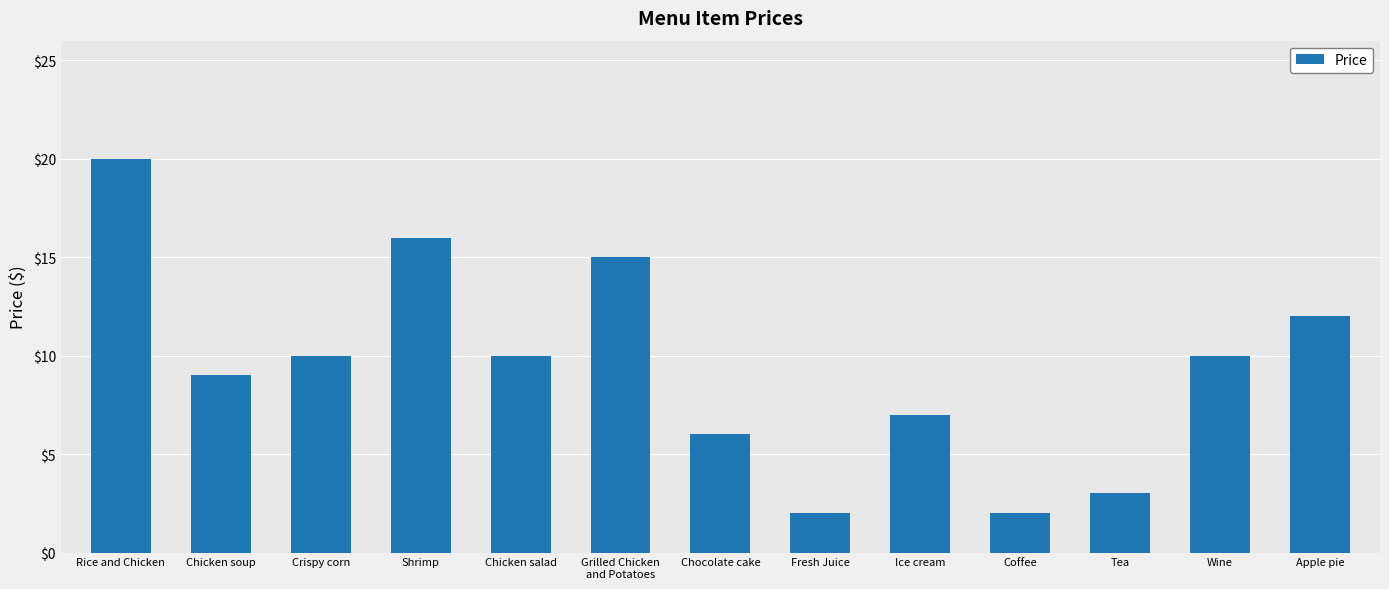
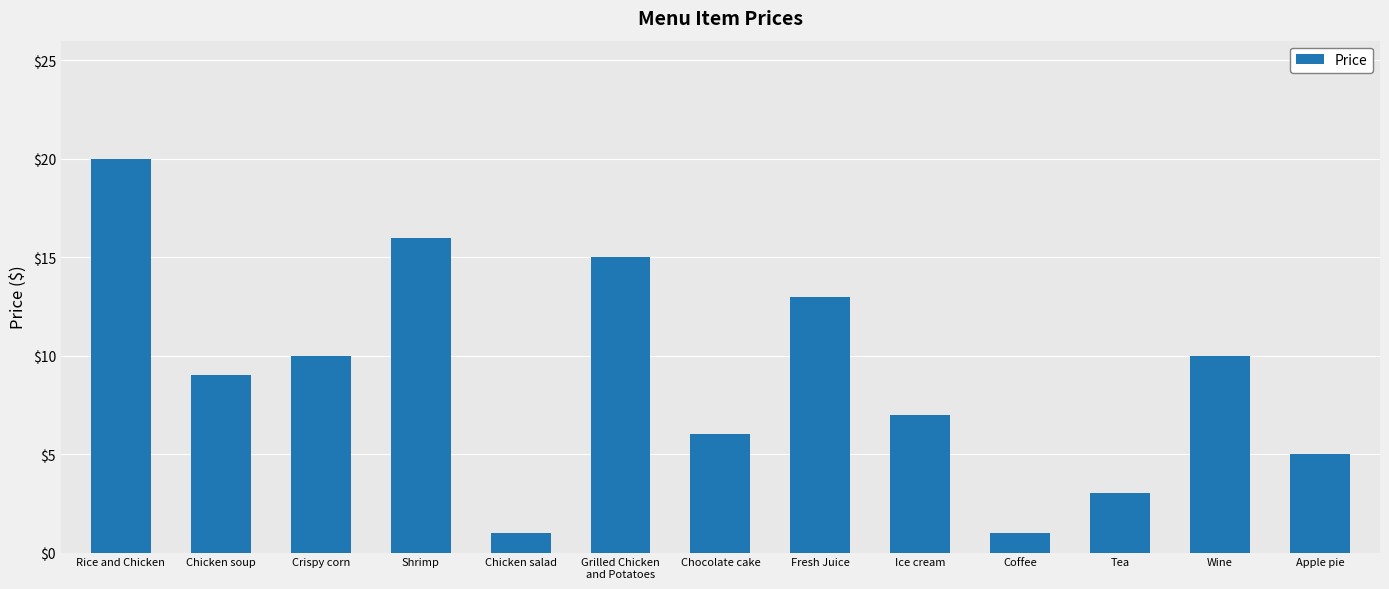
  {
    "Rice and Chicken": "$20",
    "Chicken soup": "$9",
    "Crispy corn": "$10",
    "Shrimp": "$16",
-   "Chicken salad": "$10",
+   "Chicken salad": "$1",
    "Grilled Chicken and Potatoes": "$15",
    "Chocolate cake": "$6",
-   "Fresh Juice": "$2",
+   "Fresh Juice": "$13",
    "Ice cream": "$7",
-   "Coffee": "$2",
+   "Coffee": "$1",
    "Tea": "$3",
    "Wine": "$10",
-   "Apple pie": "$12"
+   "Apple pie": "$5"
  }
